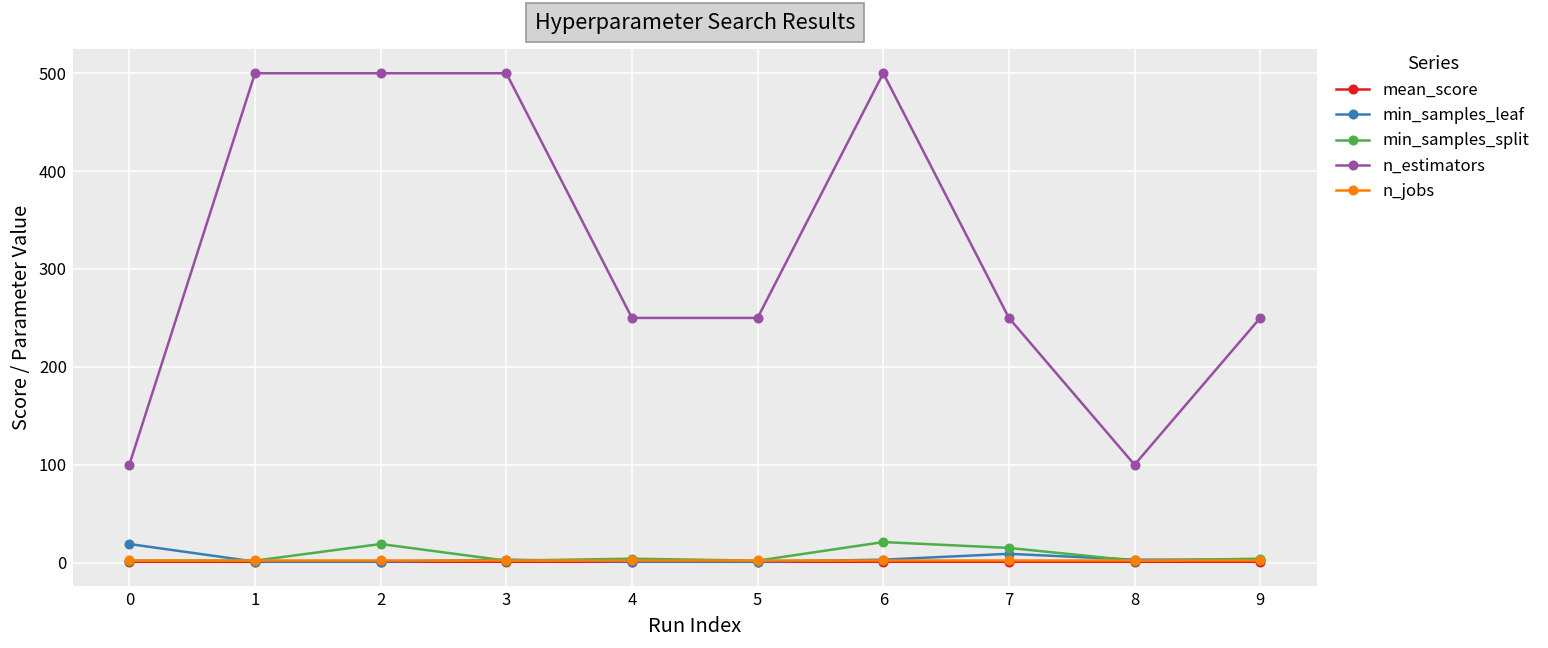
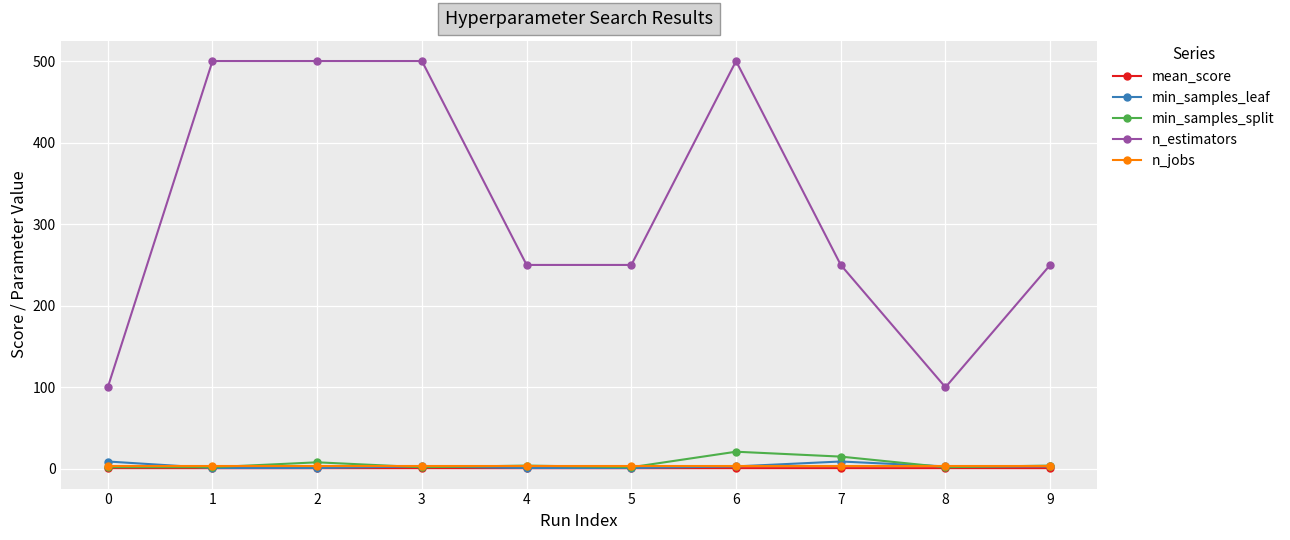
  {
    "min_samples_leaf": {
-     "0": 20,
+     "0": 10,
      "7": 10
    },
    "min_samples_split": {
-     "2": 20,
+     "2": 10,
      "6": 20,
      "7": 20
    },
    "n_estimators": {
      "0": 100,
      "1": 500,
      "2": 500,
      "3": 500,
      "4": 250,
      "5": 250,
      "6": 500,
      "7": 250,
      "8": 100,
      "9": 250
    }
  }
